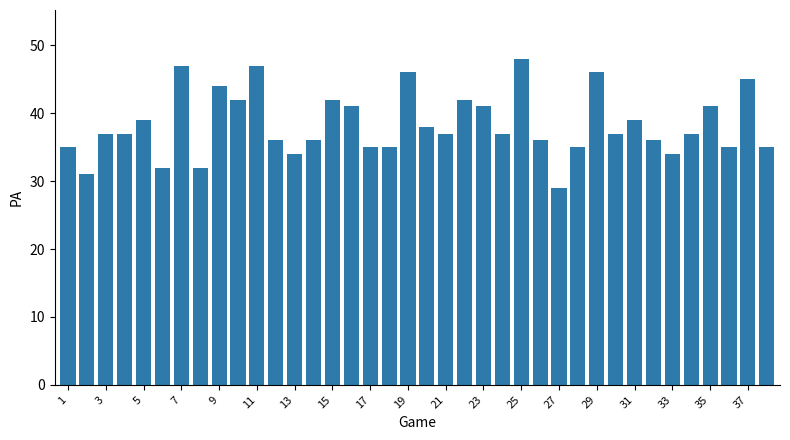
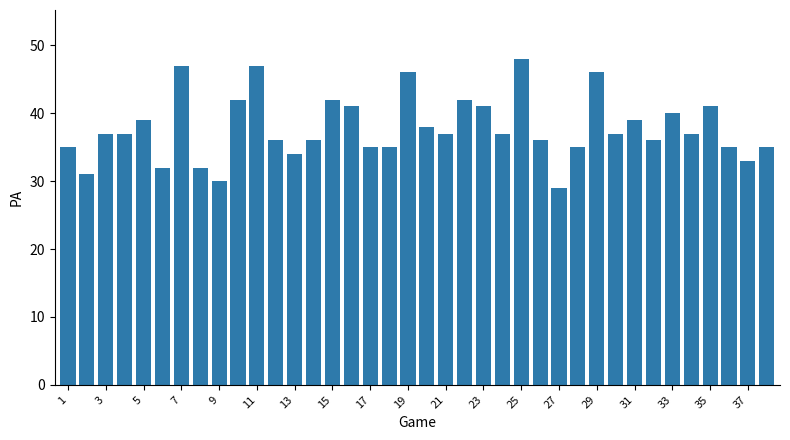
  {
    "1": 35,
    "3": 37,
    "5": 39,
    "7": 47,
-   "9": 44,
+   "9": 30,
    "11": 47,
    "13": 34,
    "15": 42,
    "17": 35,
    "19": 46,
    "21": 37,
    "23": 41,
    "25": 48,
    "27": 29,
    "29": 46,
    "31": 39,
-   "33": 34,
+   "33": 40,
    "35": 41,
-   "37": 45
+   "37": 33
  }
